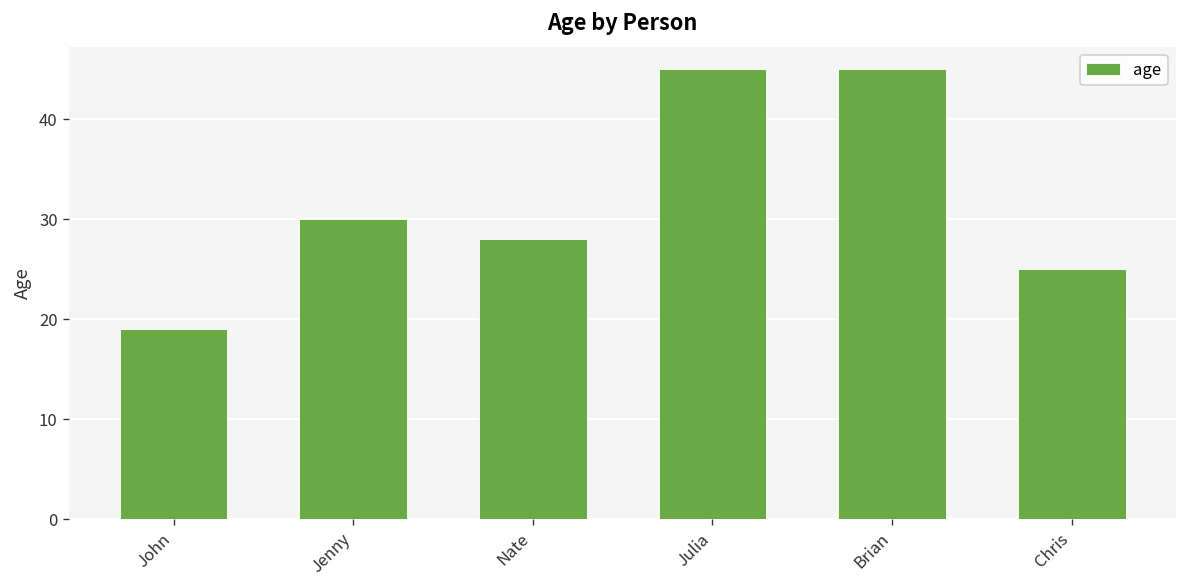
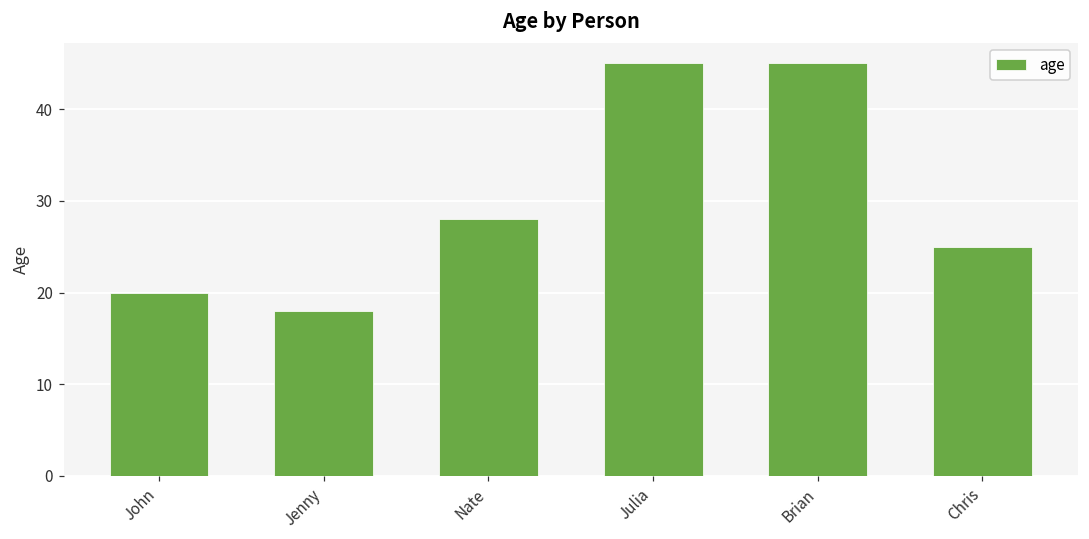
  {
-   "John": 19,
-   "Jenny": 30,
+   "John": 20,
+   "Jenny": 18,
    "Nate": 28,
    "Julia": 45,
    "Brian": 45,
    "Chris": 25
  }
